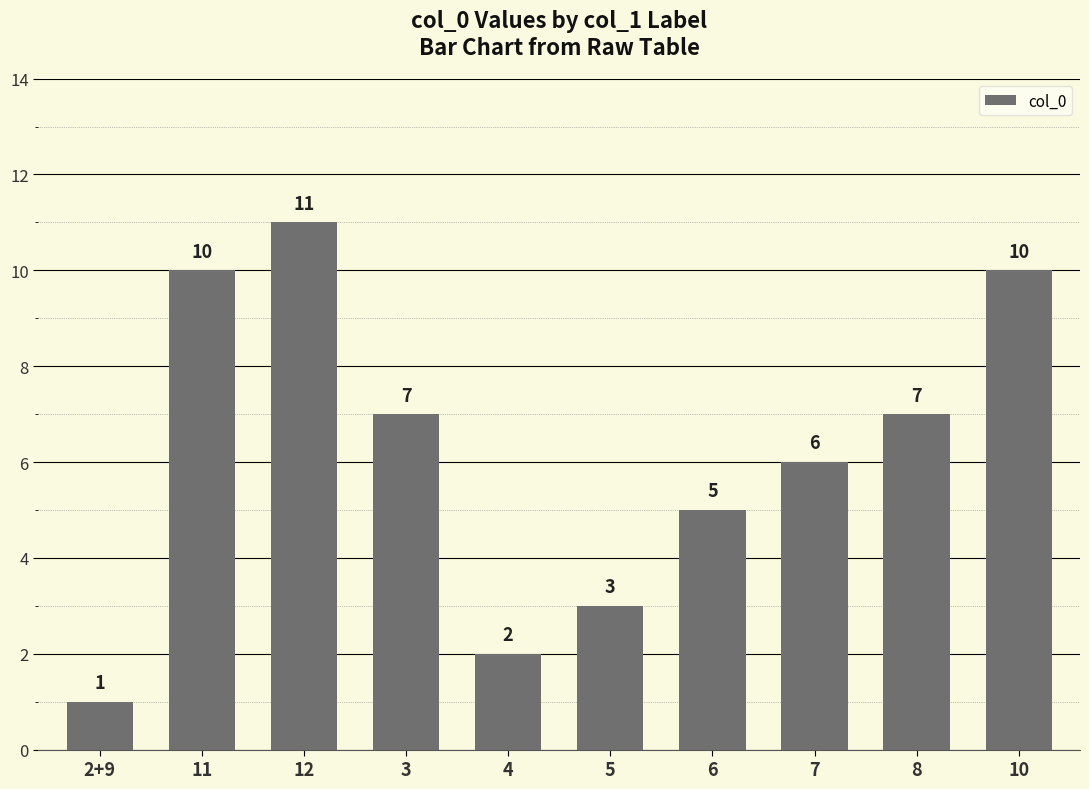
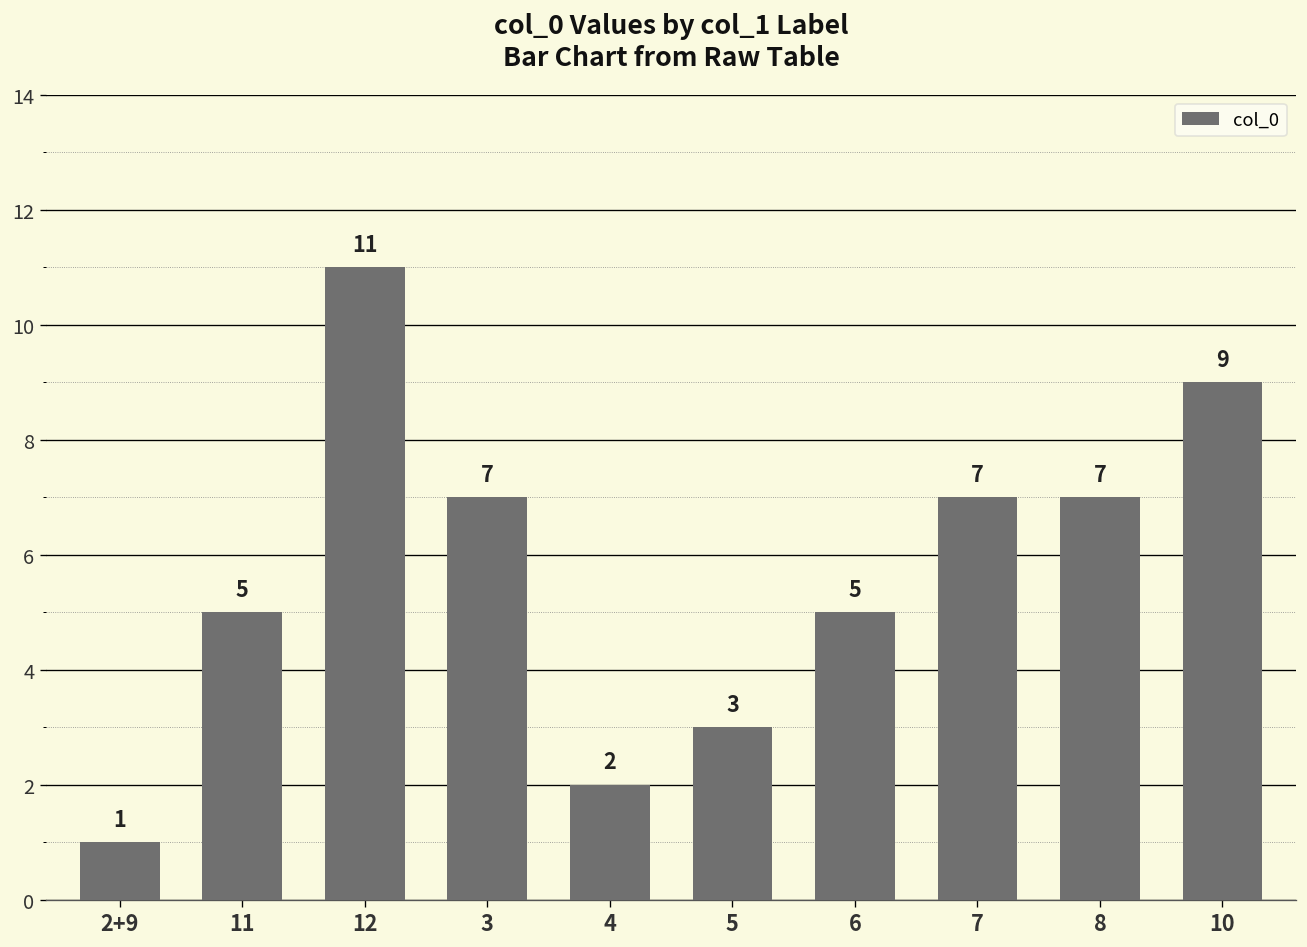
  {
    "2+9": 1,
-   "11": 10,
+   "11": 5,
    "12": 11,
    "3": 7,
    "4": 2,
    "5": 3,
    "6": 5,
-   "7": 6,
+   "7": 7,
    "8": 7,
-   "10": 10
+   "10": 9
  }
